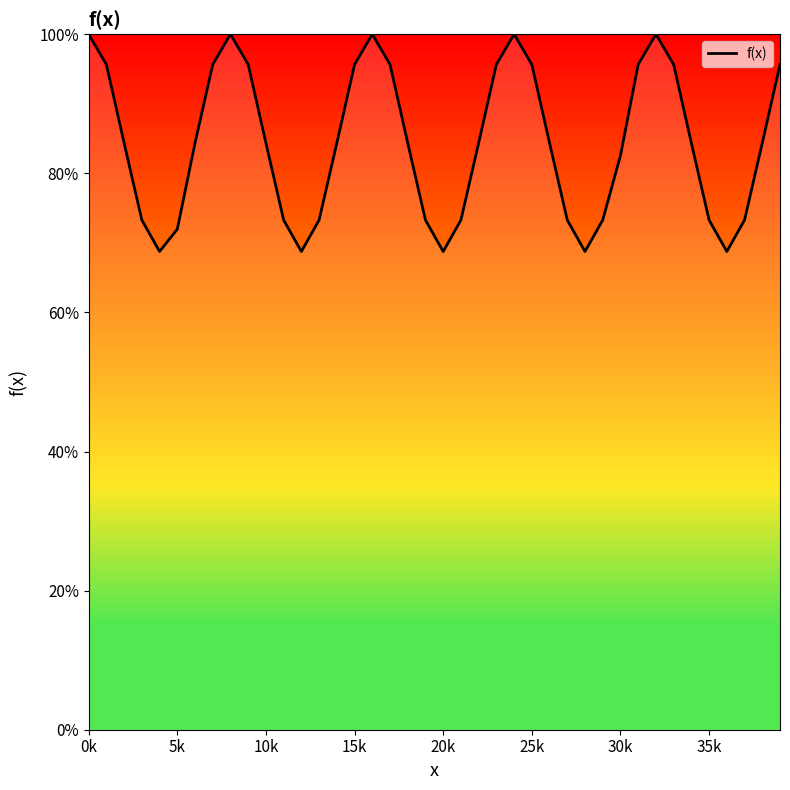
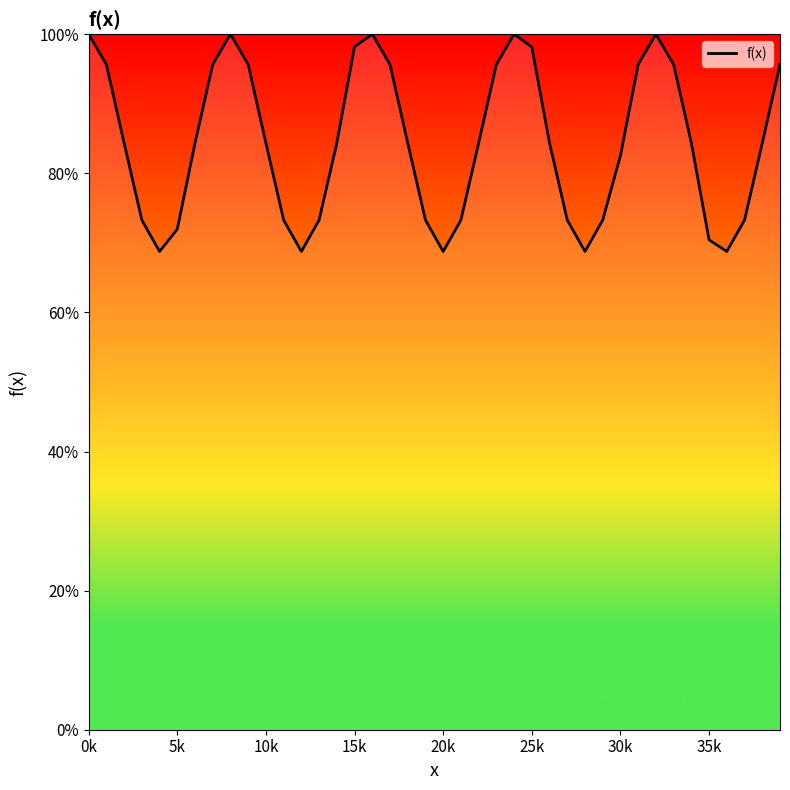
  {
    "0k": "100%",
    "5k": "72%",
    "10k": "84%",
-   "15k": "96%",
+   "15k": "98%",
    "20k": "69%",
-   "25k": "96%",
+   "25k": "98%",
    "30k": "83%",
-   "35k": "73%"
+   "35k": "70%"
  }
